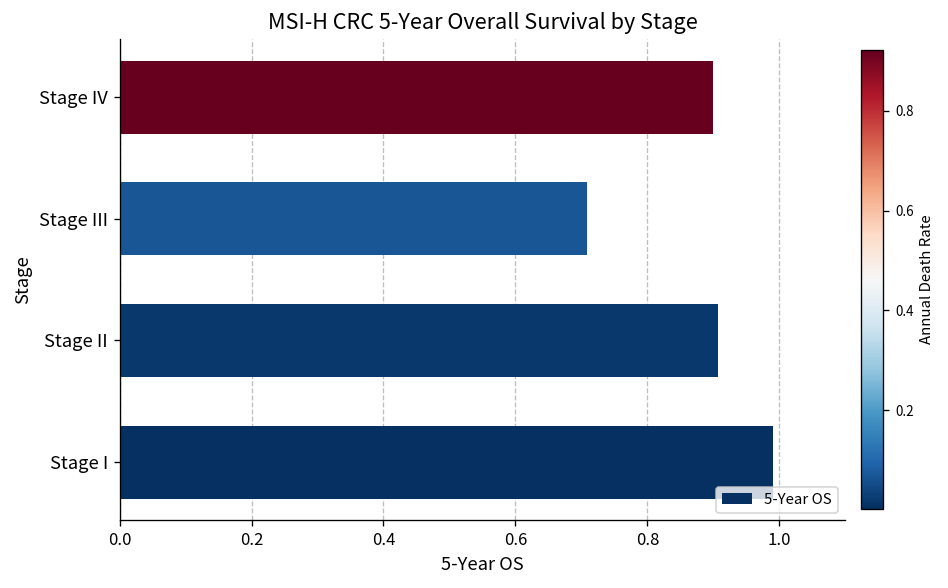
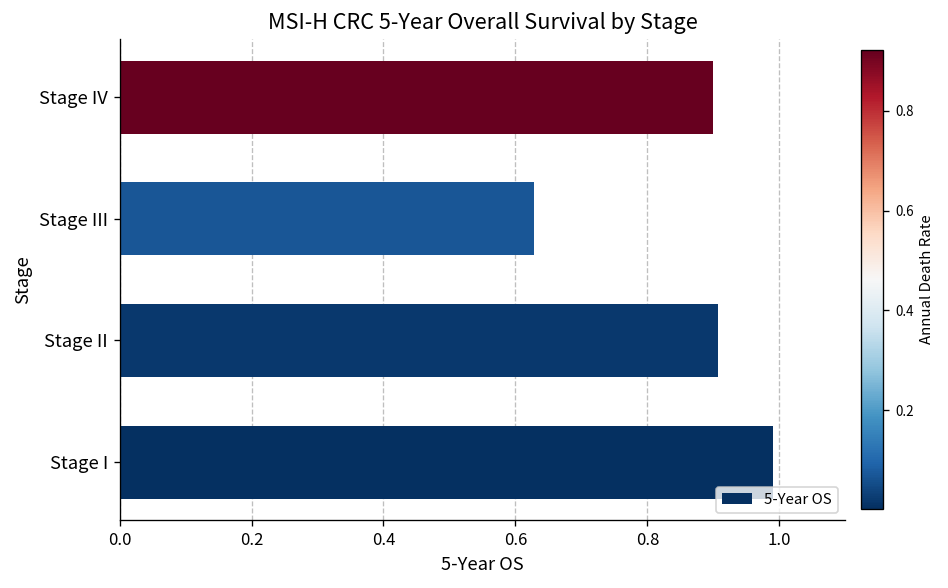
  {
    "Stage IV": 0.90,
-   "Stage III": 0.71,
+   "Stage III": 0.63,
    "Stage II": 0.91,
    "Stage I": 0.99
  }
